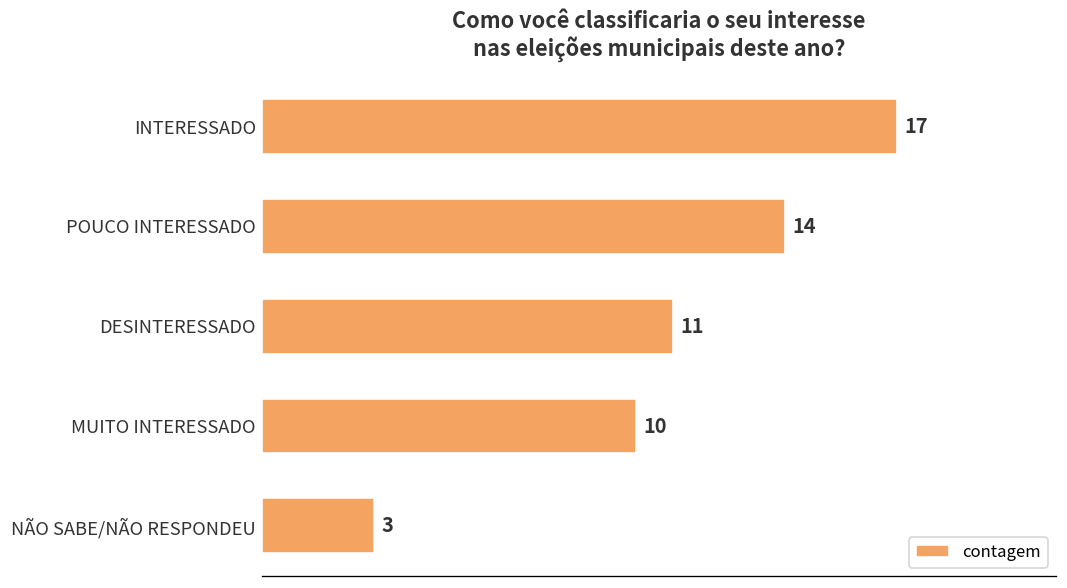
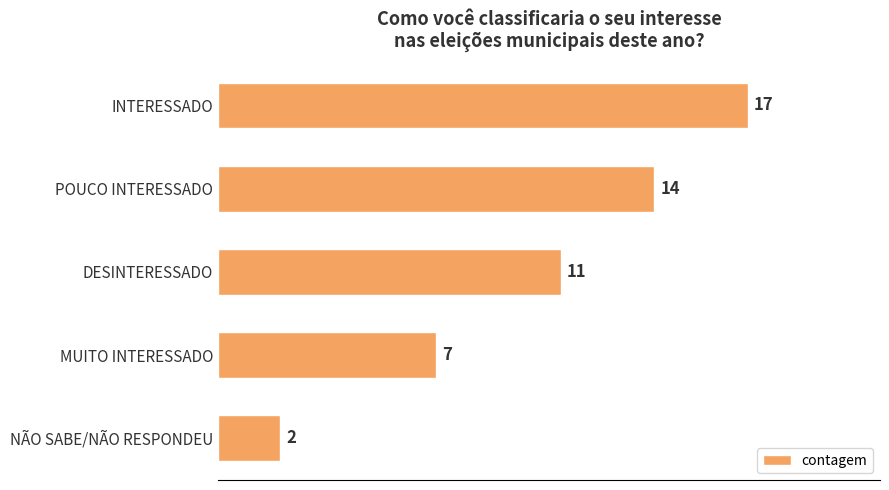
  {
    "INTERESSADO": 17,
    "POUCO INTERESSADO": 14,
    "DESINTERESSADO": 11,
-   "MUITO INTERESSADO": 10,
-   "NÃO SABE/NÃO RESPONDEU": 3
+   "MUITO INTERESSADO": 7,
+   "NÃO SABE/NÃO RESPONDEU": 2
  }
